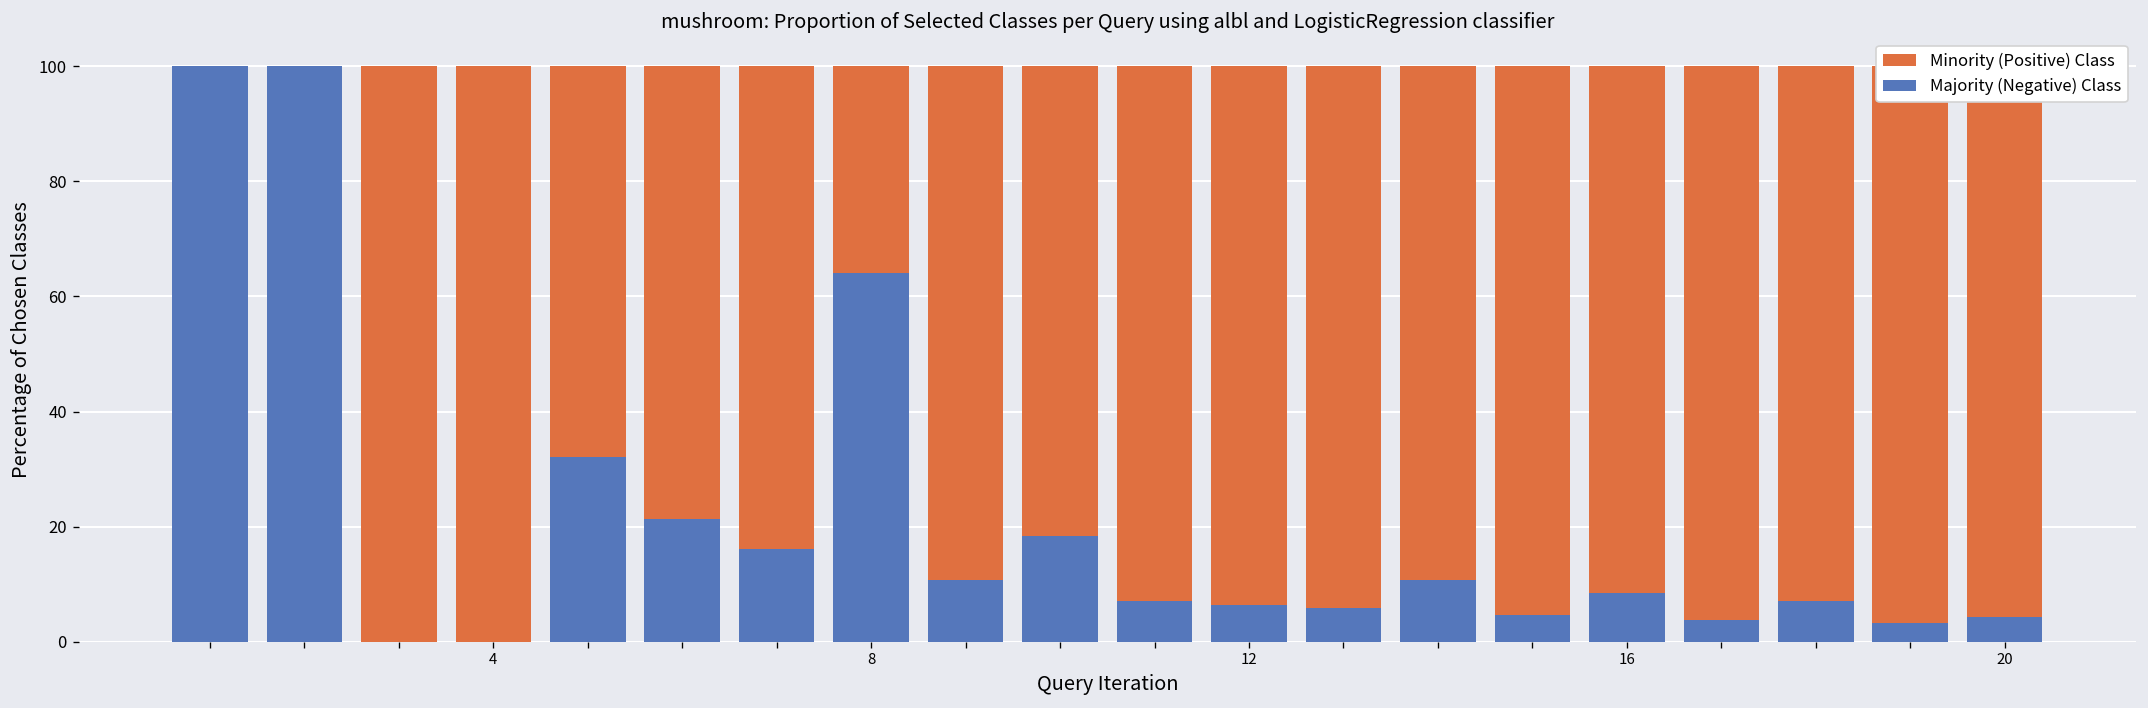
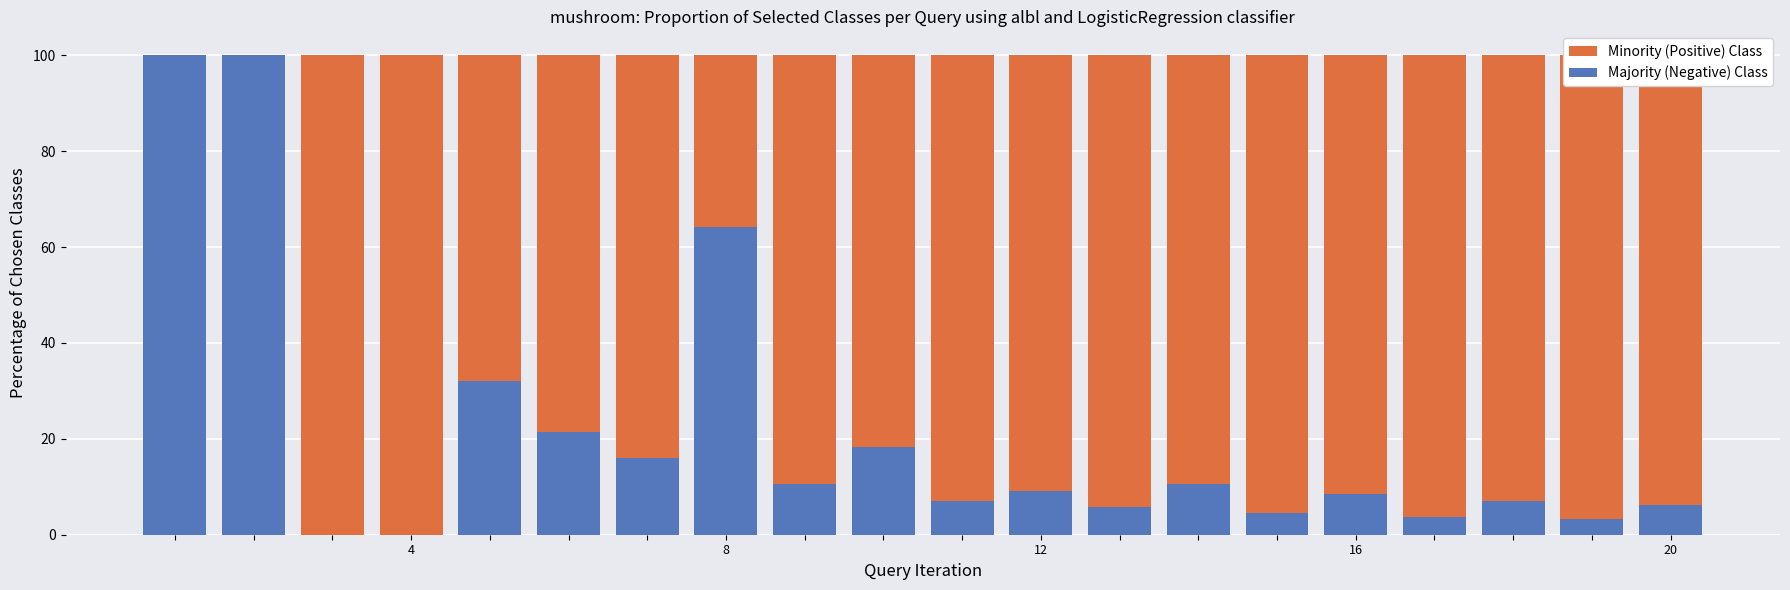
  {
    "Minority (Positive) Class": {
      "4": 100,
      "8": 100,
      "12": 100,
      "16": 100
    },
    "Majority (Negative) Class": {
      "4": 0,
-     "12": 6,
-     "20": 4
+     "12": 9,
+     "20": 6
    }
  }
